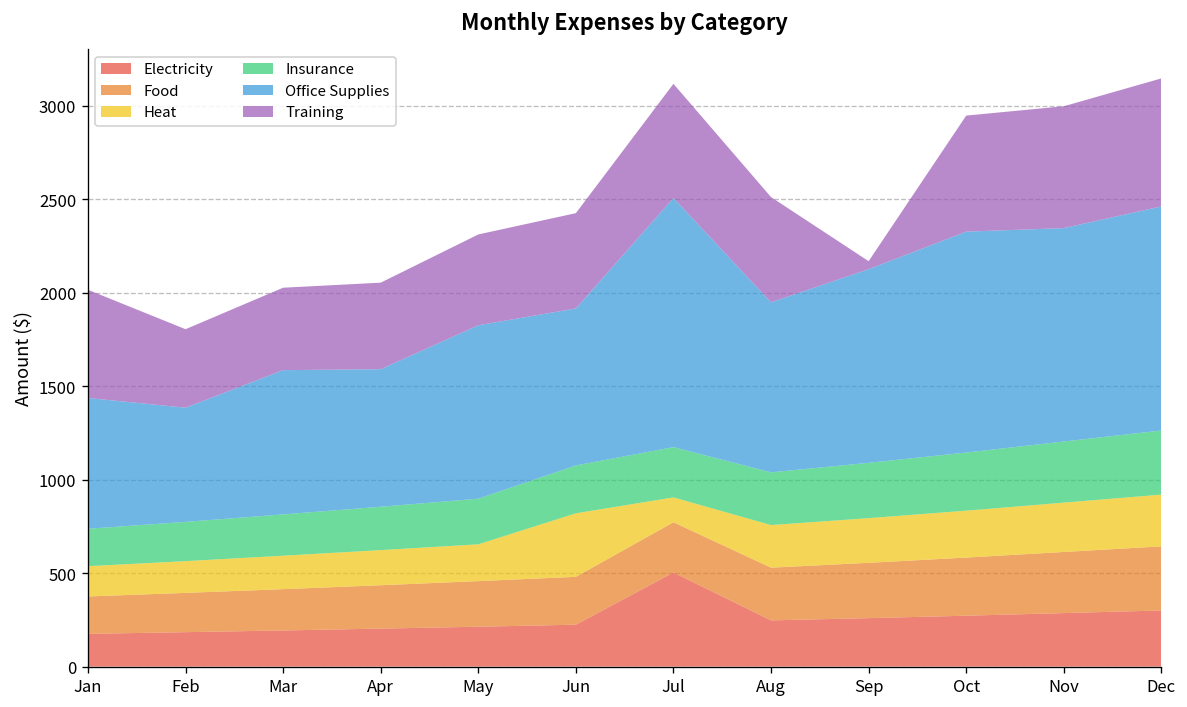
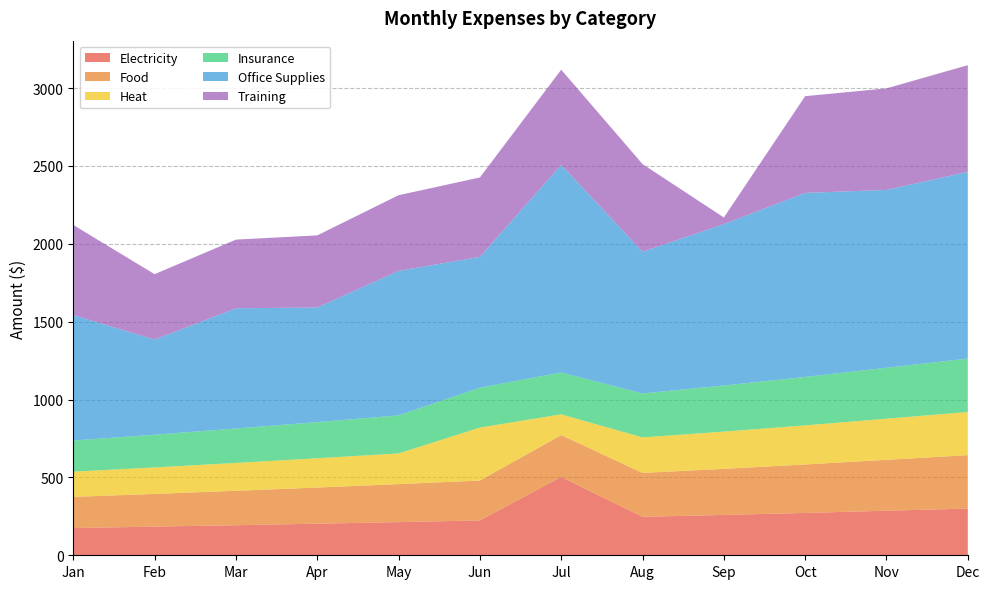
  {
    "Heat": {
      "Jan": 160,
      "Feb": 170,
      "Mar": 180,
      "Apr": 190,
      "May": 200,
      "Jun": 340,
      "Jul": 130,
      "Aug": 230,
      "Sep": 240,
      "Oct": 250,
      "Nov": 260,
      "Dec": 280
    },
    "Insurance": {
      "Jan": 200,
      "Feb": 210,
      "Mar": 220,
      "Apr": 230,
      "May": 240,
      "Jun": 260,
      "Jul": 270,
      "Aug": 280,
      "Sep": 300,
      "Oct": 310,
      "Nov": 330,
      "Dec": 340
    },
    "Office Supplies": {
-     "Jan": 700,
+     "Jan": 810,
      "Feb": 610,
      "Mar": 770,
      "Apr": 740,
      "May": 930,
      "Jun": 840,
      "Jul": 1330,
      "Aug": 910,
      "Sep": 1040,
      "Oct": 1180,
      "Nov": 1140,
      "Dec": 1200
    },
    "Training": {
      "Jan": 580,
      "Feb": 420,
      "Mar": 440,
      "Apr": 460,
      "May": 490,
      "Jun": 510,
      "Jul": 610,
      "Aug": 560,
      "Sep": 40,
      "Oct": 620,
      "Nov": 650,
      "Dec": 690
    }
  }
